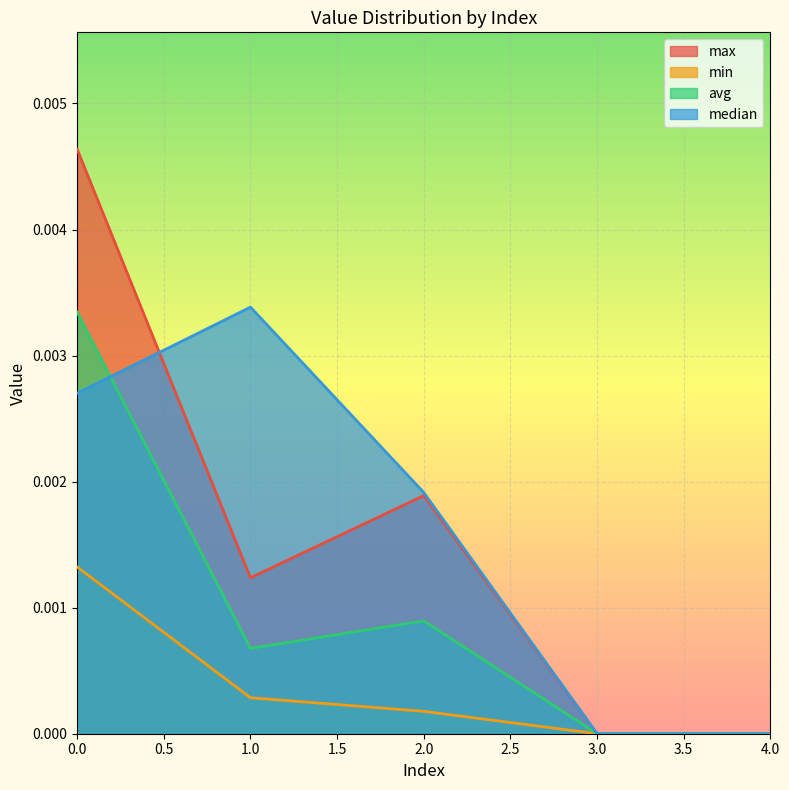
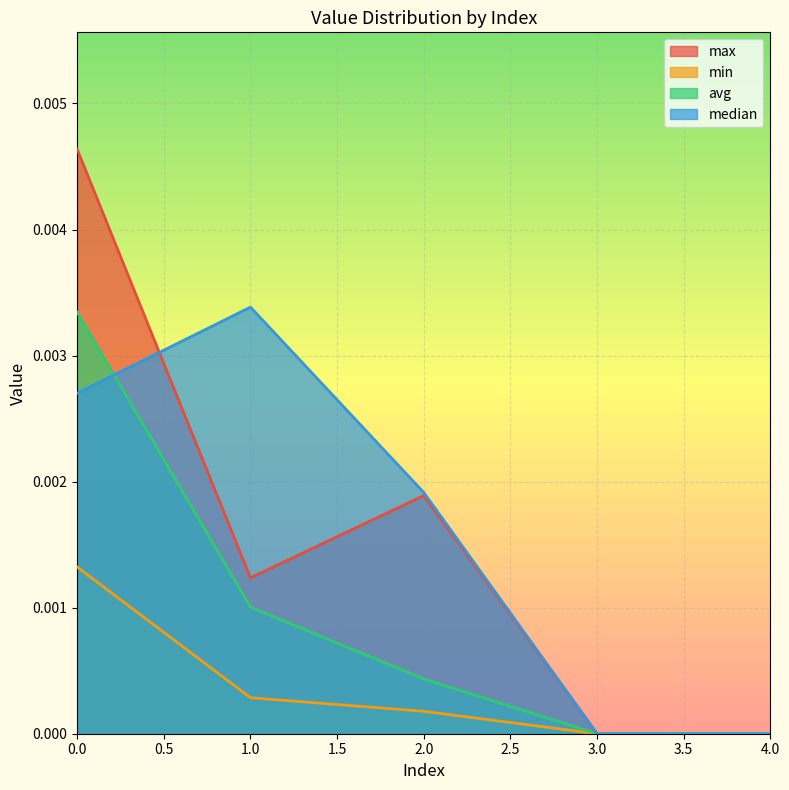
  {
    "max": {
      "0.0": 0.00464,
      "1.0": 0.00124,
      "2.0": 0.00189
    },
    "min": {
      "0.0": 0.00132,
      "1.0": 0.00029,
      "2.0": 0.00018
    },
    "avg": {
      "0.0": 0.00334,
-     "1.0": 0.00068,
-     "2.0": 0.00090
+     "1.0": 0.00100,
+     "2.0": 0.00043
    },
    "median": {
      "0.0": 0.00270,
      "1.0": 0.00338,
      "2.0": 0.00191
    }
  }
